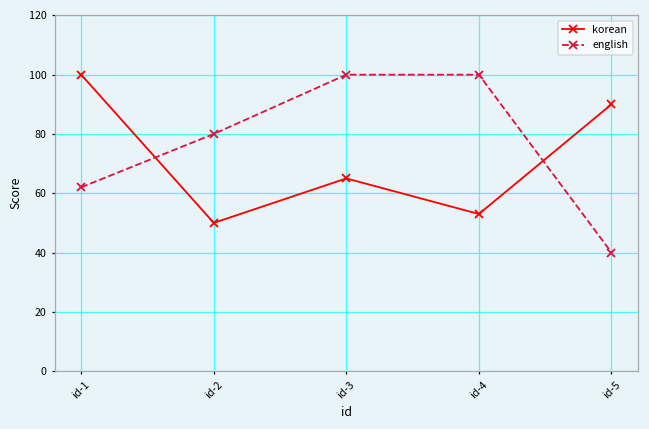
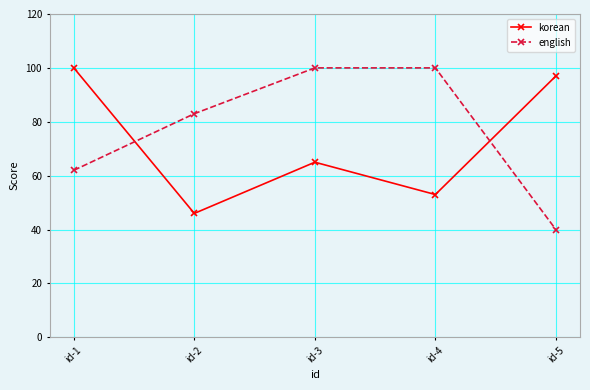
  {
    "korean": {
      "id-1": 100,
-     "id-2": 50,
+     "id-2": 46,
      "id-3": 65,
      "id-4": 53,
-     "id-5": 90
+     "id-5": 97
    },
    "english": {
      "id-1": 62,
-     "id-2": 80,
+     "id-2": 83,
      "id-3": 100,
      "id-4": 100,
      "id-5": 40
    }
  }
